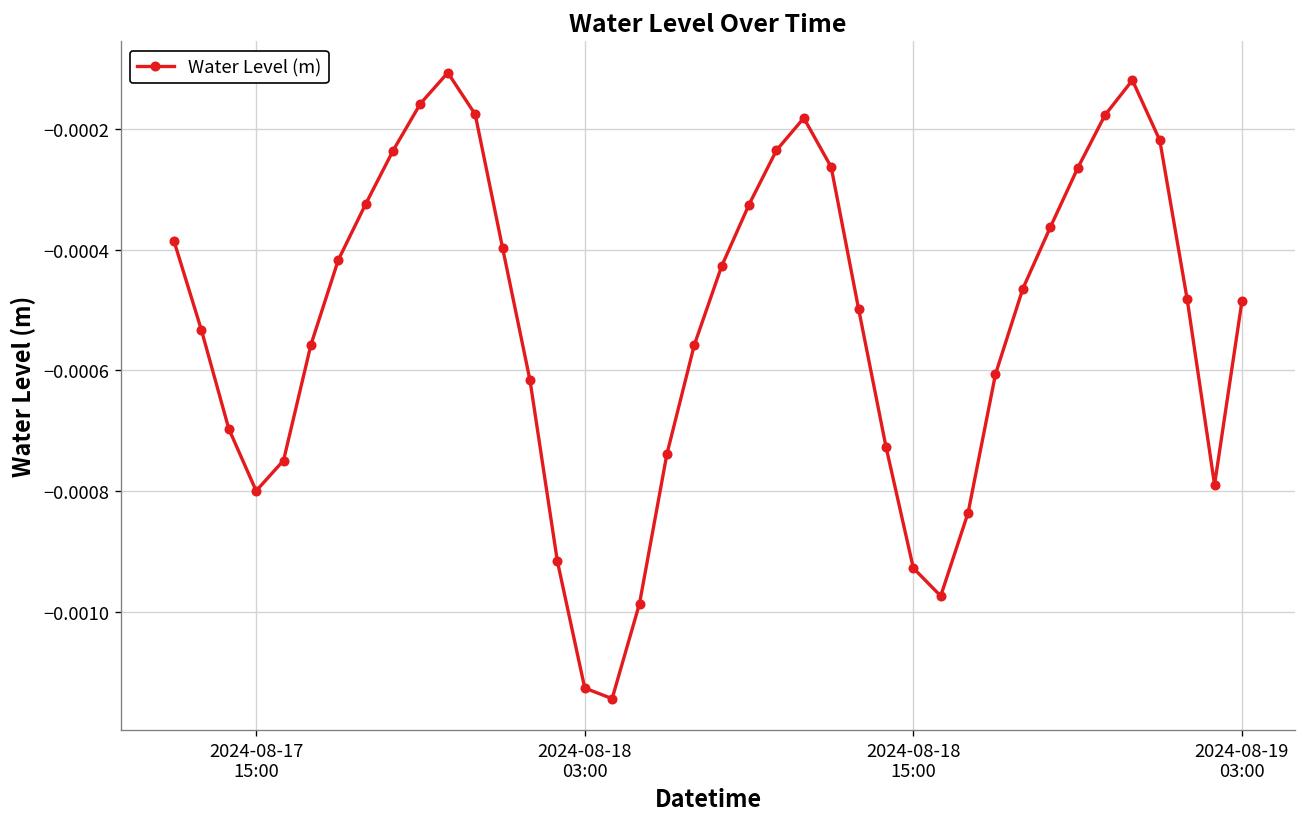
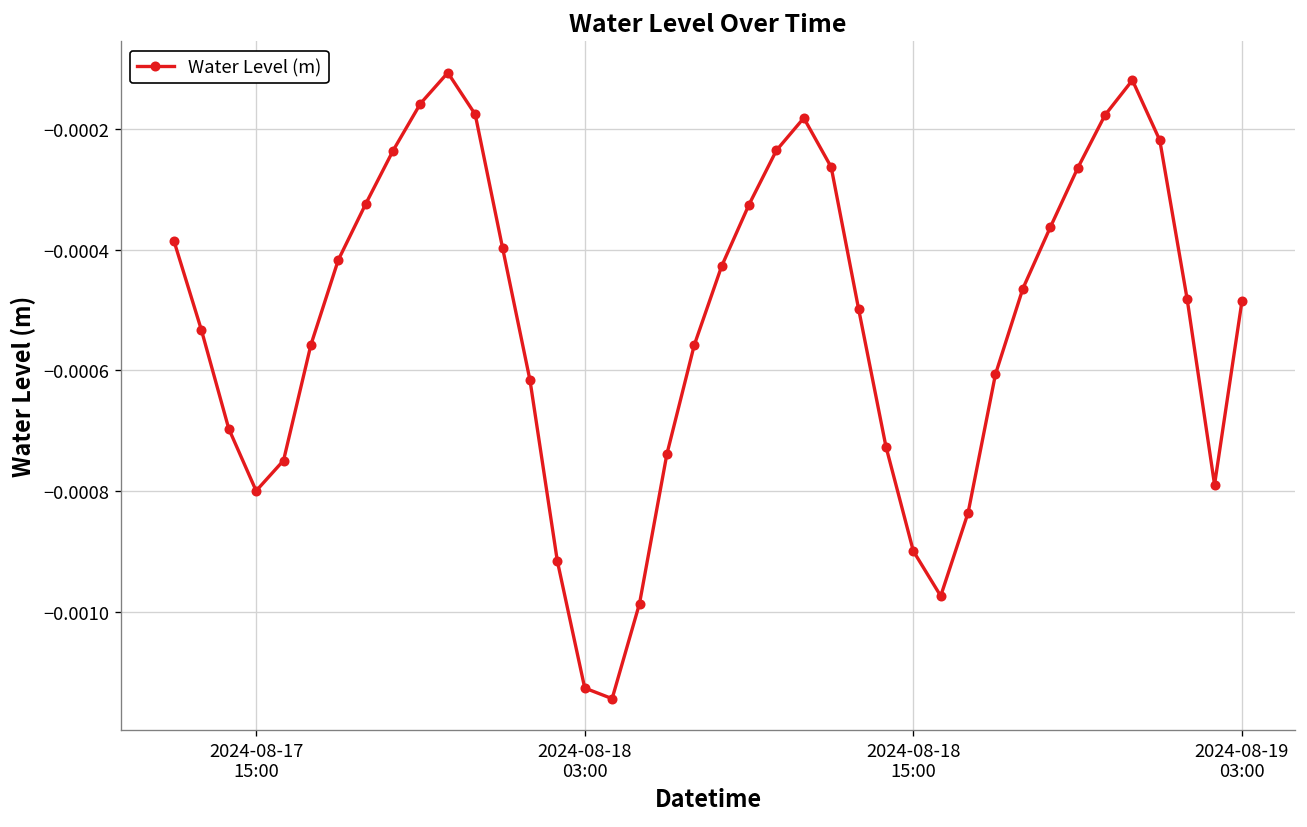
  {
    "2024-08-17 15:00": -0.00080,
    "2024-08-18 03:00": -0.00113,
-   "2024-08-18 15:00": -0.00093,
+   "2024-08-18 15:00": -0.00090,
    "2024-08-19 03:00": -0.00049
  }
